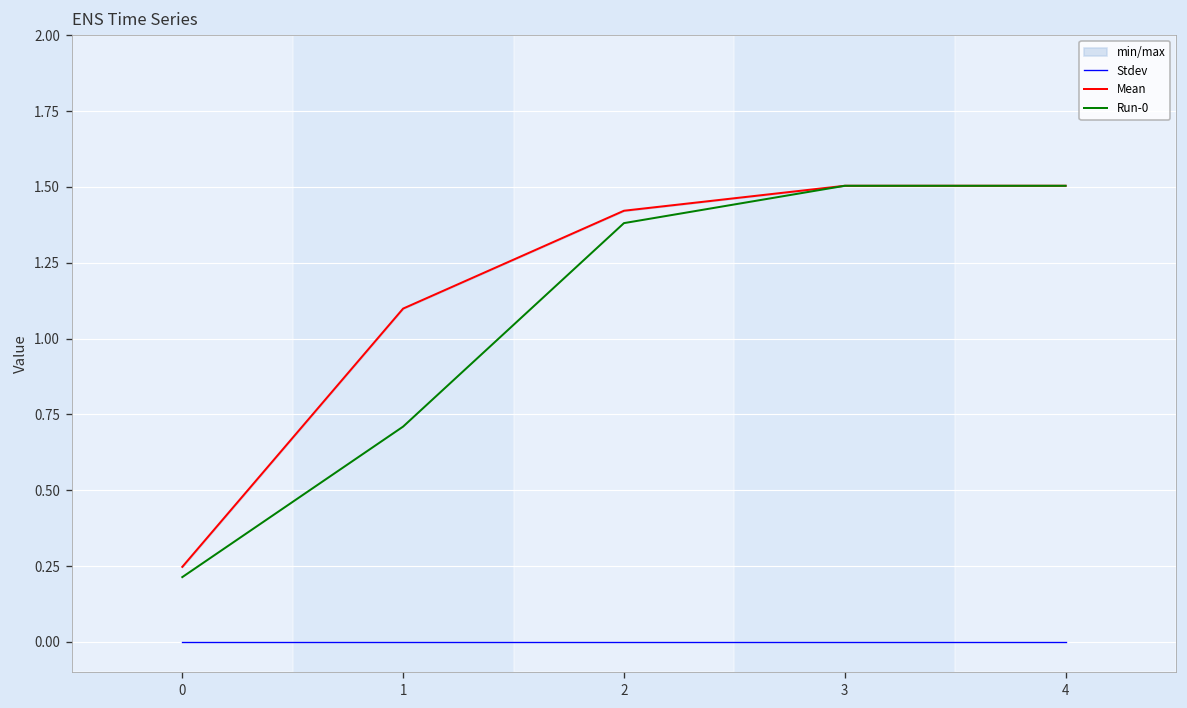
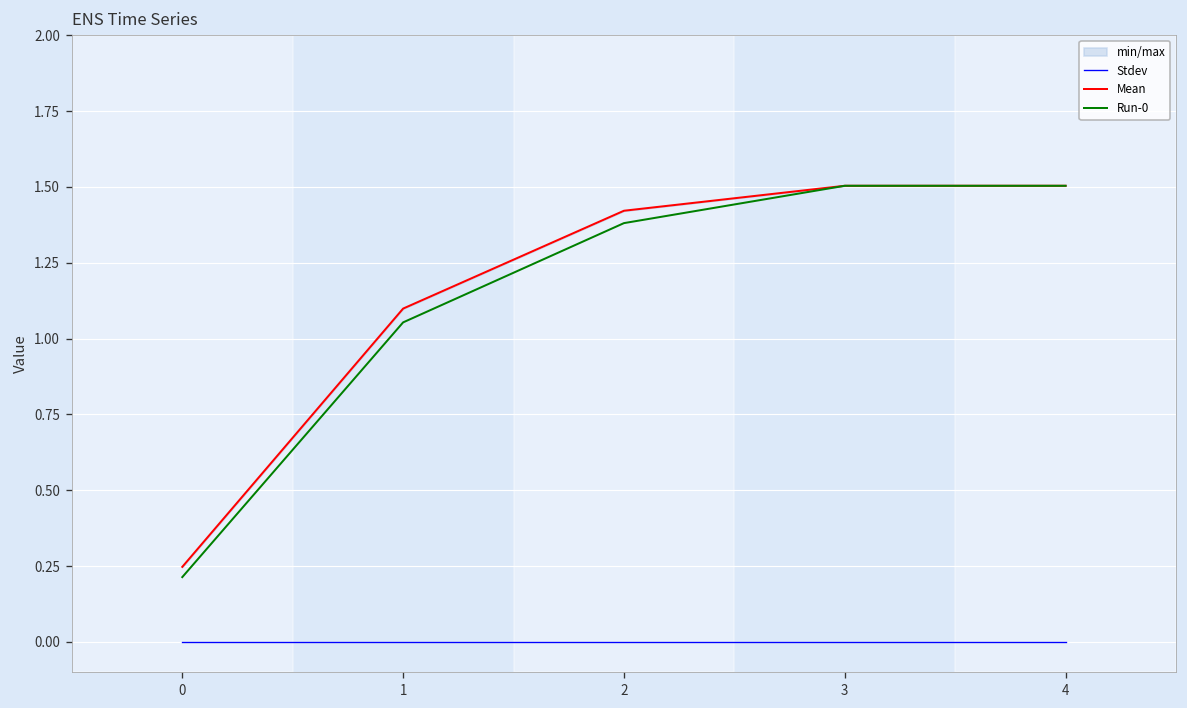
  {
    "Stdev": {
      "0": 0.00,
      "1": 0.00,
      "2": 0.00,
      "3": 0.00,
      "4": 0.00
    },
    "min/max": {
      "0": 0.25,
      "1": 1.10,
      "2": 1.42
    },
    "Run-0": {
      "0": 0.21,
-     "1": 0.71,
+     "1": 1.05,
      "2": 1.38
    }
  }
